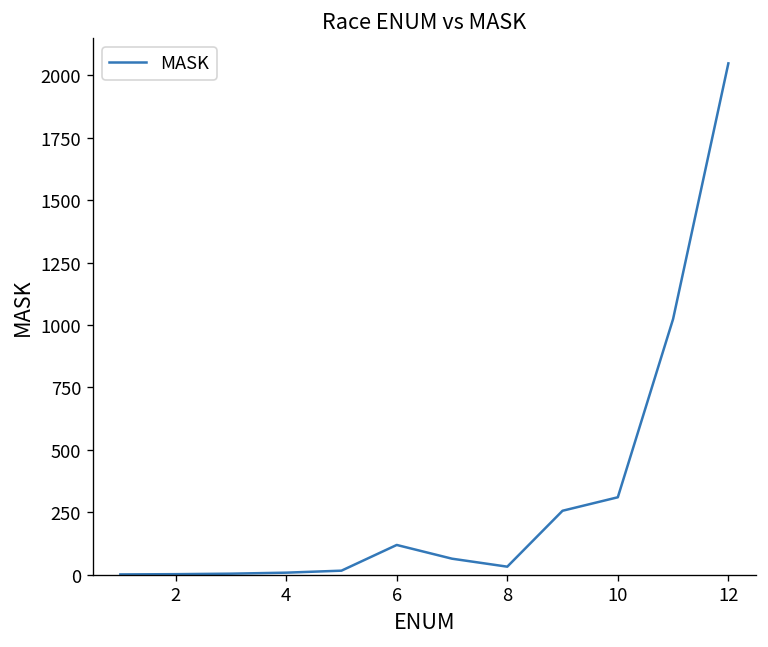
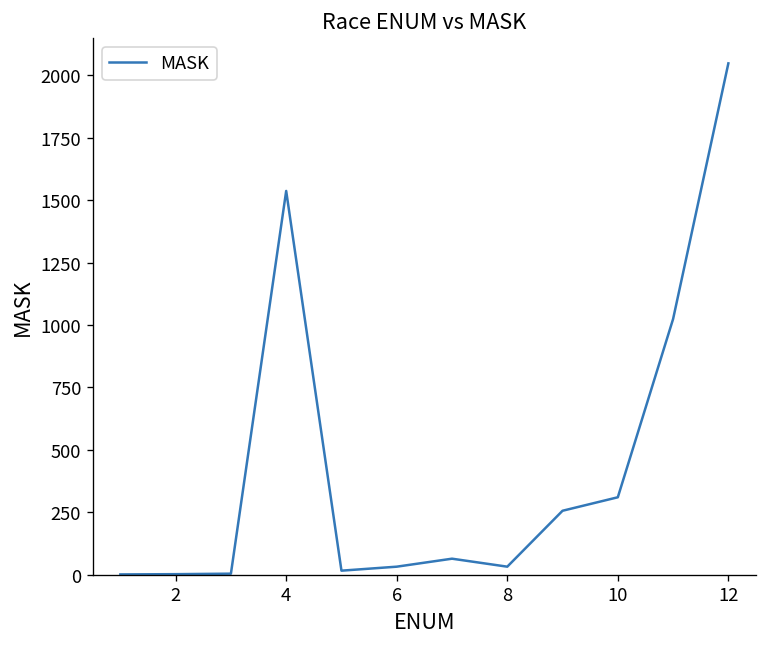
  {
    "2": 0,
-   "4": 10,
-   "6": 120,
+   "4": 1540,
+   "6": 30,
    "8": 30,
    "10": 310,
    "12": 2050
  }
